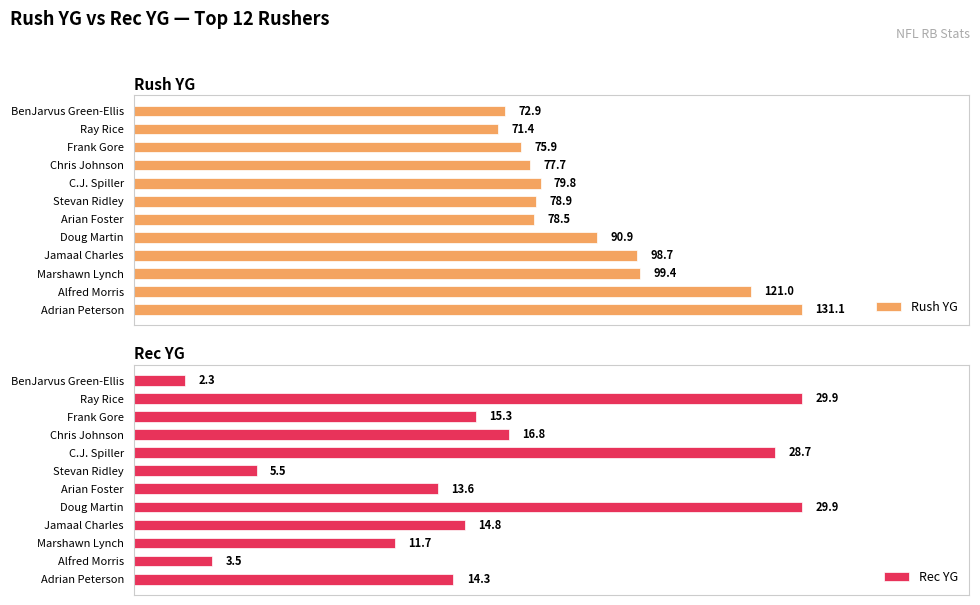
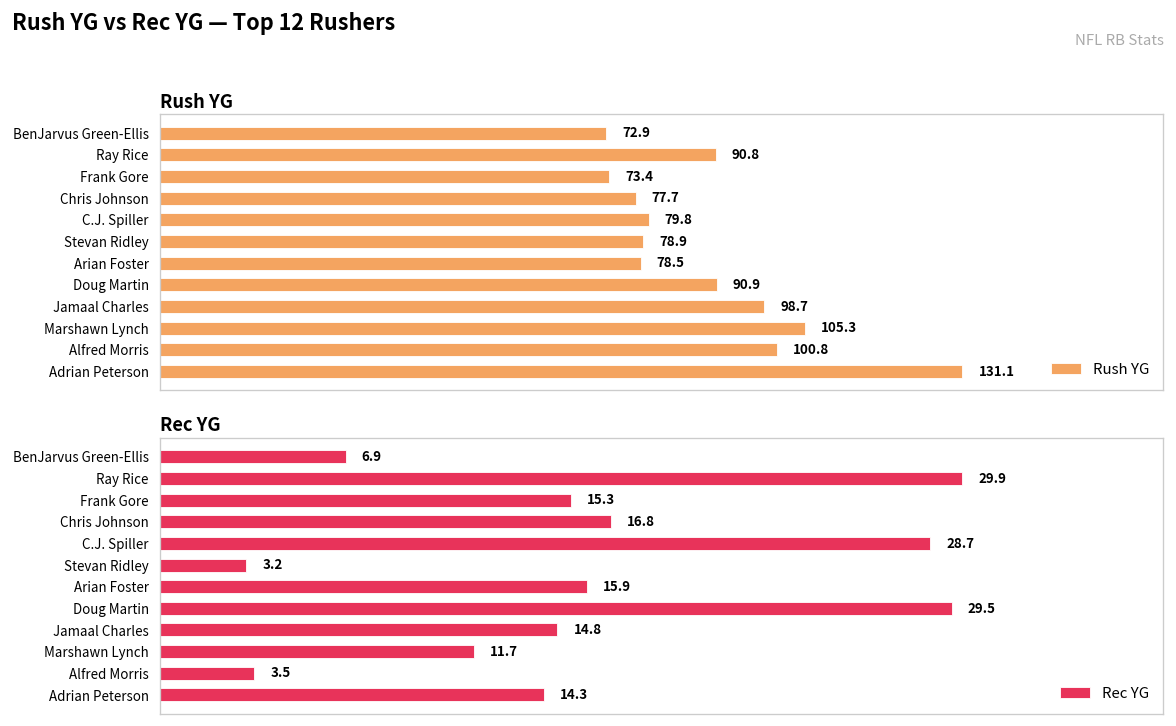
  {
    "Rush YG": {
      "BenJarvus Green-Ellis": 72.9,
-     "Ray Rice": 71.4,
-     "Frank Gore": 75.9,
+     "Ray Rice": 90.8,
+     "Frank Gore": 73.4,
      "Chris Johnson": 77.7,
      "C.J. Spiller": 79.8,
      "Stevan Ridley": 78.9,
      "Arian Foster": 78.5,
      "Doug Martin": 90.9,
      "Jamaal Charles": 98.7,
-     "Marshawn Lynch": 99.4,
-     "Alfred Morris": 121.0,
+     "Marshawn Lynch": 105.3,
+     "Alfred Morris": 100.8,
      "Adrian Peterson": 131.1
    },
    "Rec YG": {
-     "BenJarvus Green-Ellis": 2.3,
+     "BenJarvus Green-Ellis": 6.9,
      "Ray Rice": 29.9,
      "Frank Gore": 15.3,
      "Chris Johnson": 16.8,
      "C.J. Spiller": 28.7,
-     "Stevan Ridley": 5.5,
-     "Arian Foster": 13.6,
-     "Doug Martin": 29.9,
+     "Stevan Ridley": 3.2,
+     "Arian Foster": 15.9,
+     "Doug Martin": 29.5,
      "Jamaal Charles": 14.8,
      "Marshawn Lynch": 11.7,
      "Alfred Morris": 3.5,
      "Adrian Peterson": 14.3
    }
  }
